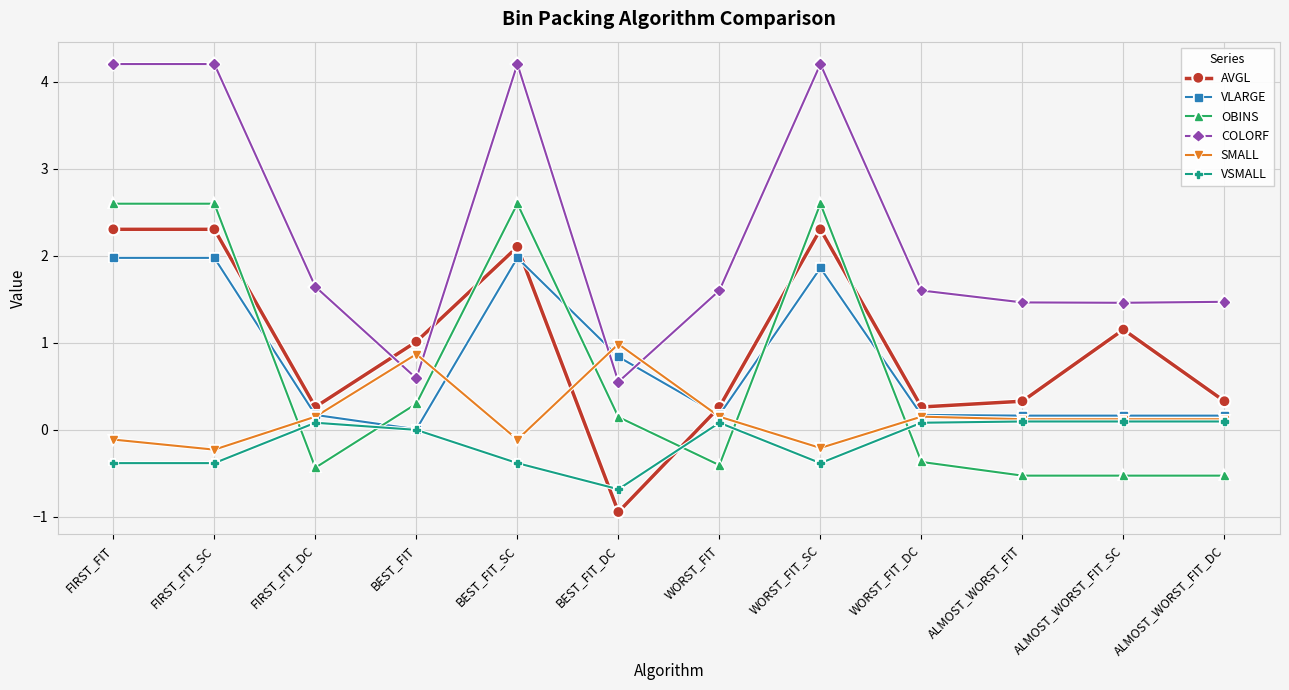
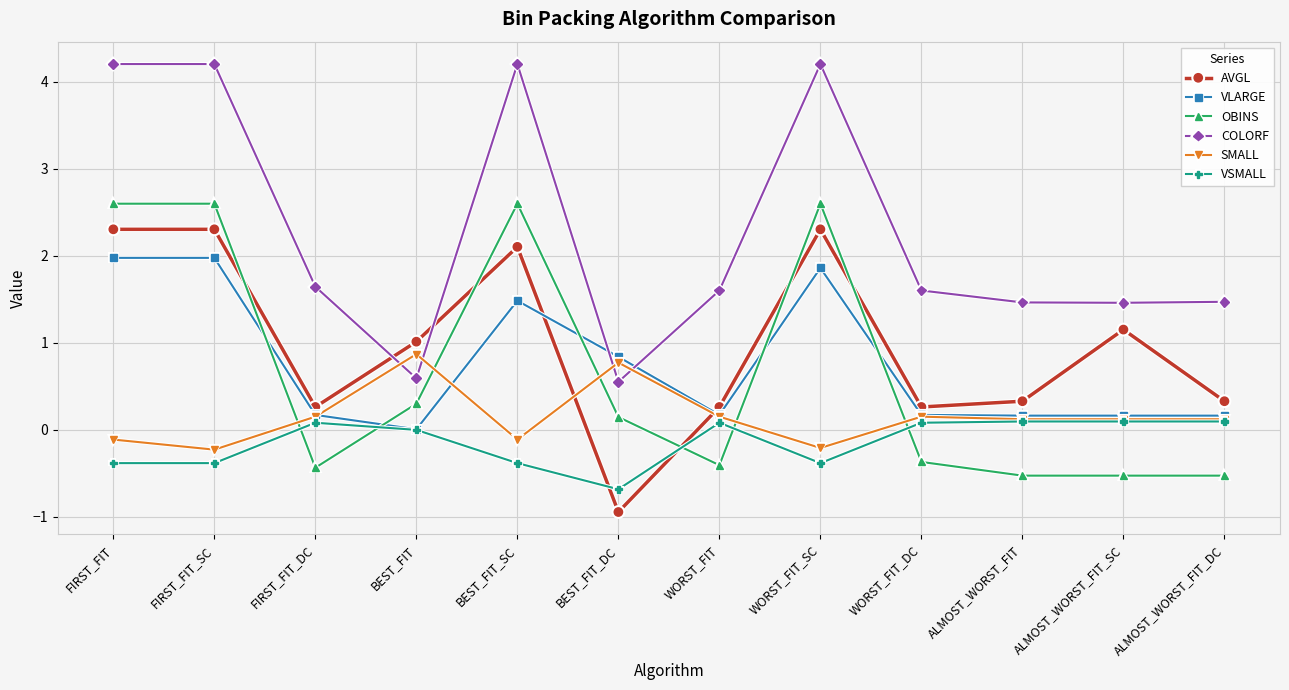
  {
    "AVGL": {
      "FIRST_FIT": 2.3,
      "FIRST_FIT_SC": 2.3,
      "FIRST_FIT_DC": 0.3,
      "BEST_FIT": 1.0,
      "BEST_FIT_SC": 2.1,
      "BEST_FIT_DC": -0.9,
      "WORST_FIT": 0.3,
      "WORST_FIT_SC": 2.3,
      "WORST_FIT_DC": 0.3,
      "ALMOST_WORST_FIT": 0.3,
      "ALMOST_WORST_FIT_SC": 1.2,
      "ALMOST_WORST_FIT_DC": 0.3
    },
    "VLARGE": {
      "FIRST_FIT": 2.0,
      "FIRST_FIT_SC": 2.0,
-     "BEST_FIT_SC": 2.0,
+     "BEST_FIT_SC": 1.5,
      "BEST_FIT_DC": 0.8,
      "WORST_FIT_SC": 1.9,
      "ALMOST_WORST_FIT": 0.2,
      "ALMOST_WORST_FIT_SC": 0.2,
      "ALMOST_WORST_FIT_DC": 0.2
    },
    "COLORF": {
      "FIRST_FIT": 4.2,
      "FIRST_FIT_SC": 4.2,
      "FIRST_FIT_DC": 1.6,
      "BEST_FIT": 0.6,
      "BEST_FIT_SC": 4.2,
      "BEST_FIT_DC": 0.6,
      "WORST_FIT": 1.6,
      "WORST_FIT_SC": 4.2,
      "WORST_FIT_DC": 1.6,
      "ALMOST_WORST_FIT": 1.5,
      "ALMOST_WORST_FIT_SC": 1.5,
      "ALMOST_WORST_FIT_DC": 1.5
    },
    "SMALL": {
      "FIRST_FIT": -0.1,
      "FIRST_FIT_SC": -0.2,
      "BEST_FIT": 0.9,
      "BEST_FIT_SC": -0.1,
-     "BEST_FIT_DC": 1.0,
+     "BEST_FIT_DC": 0.8,
      "WORST_FIT_SC": -0.2
    }
  }
